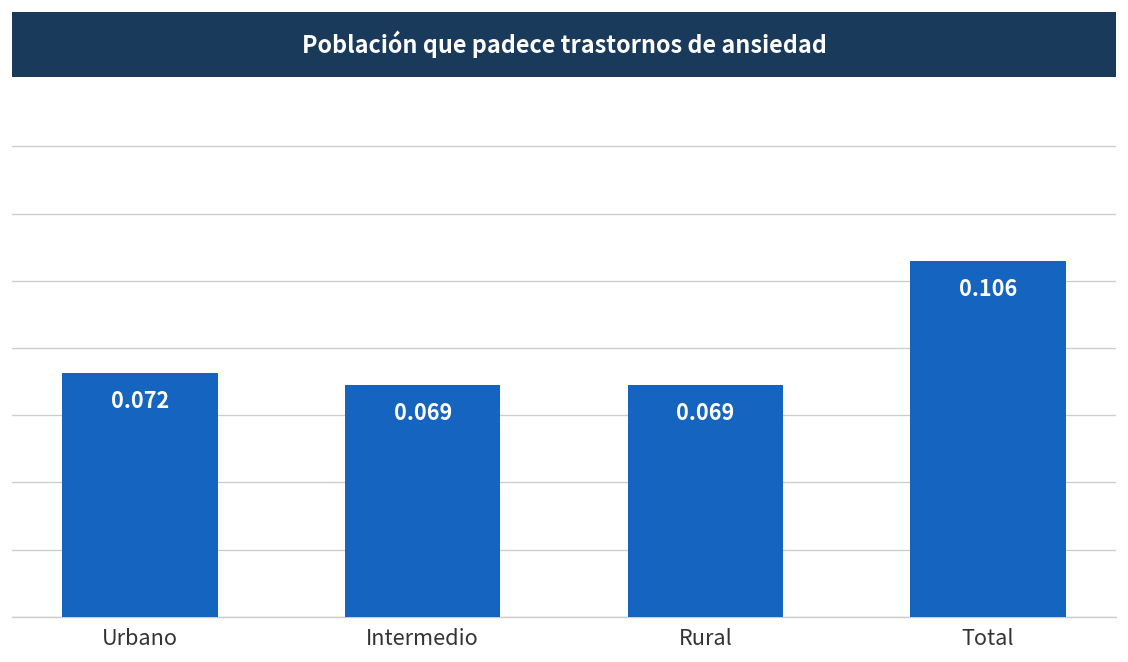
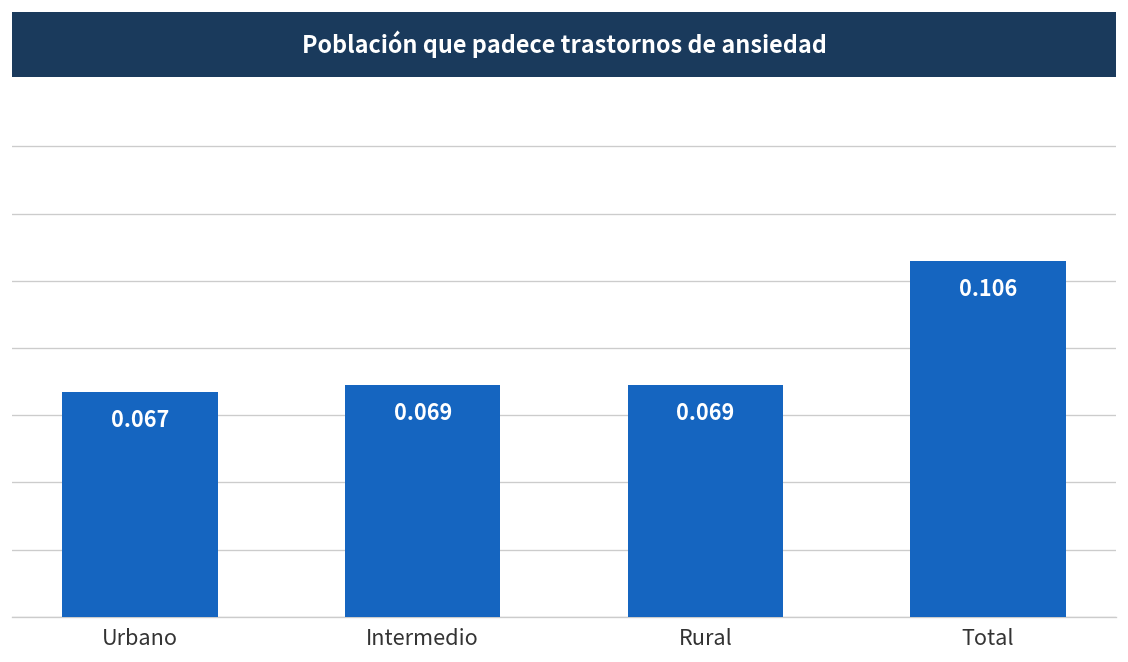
  {
-   "Urbano": 0.072,
+   "Urbano": 0.067,
    "Intermedio": 0.069,
    "Rural": 0.069,
    "Total": 0.106
  }
